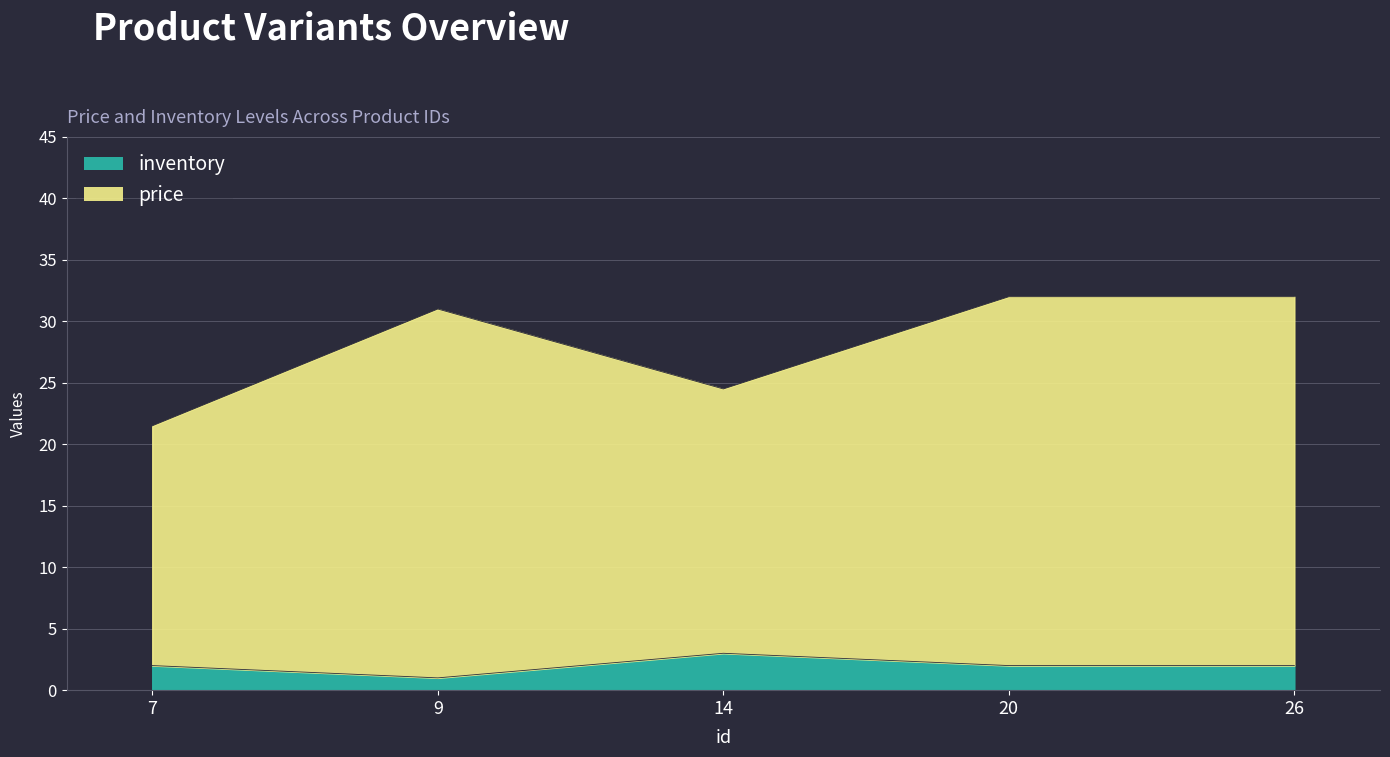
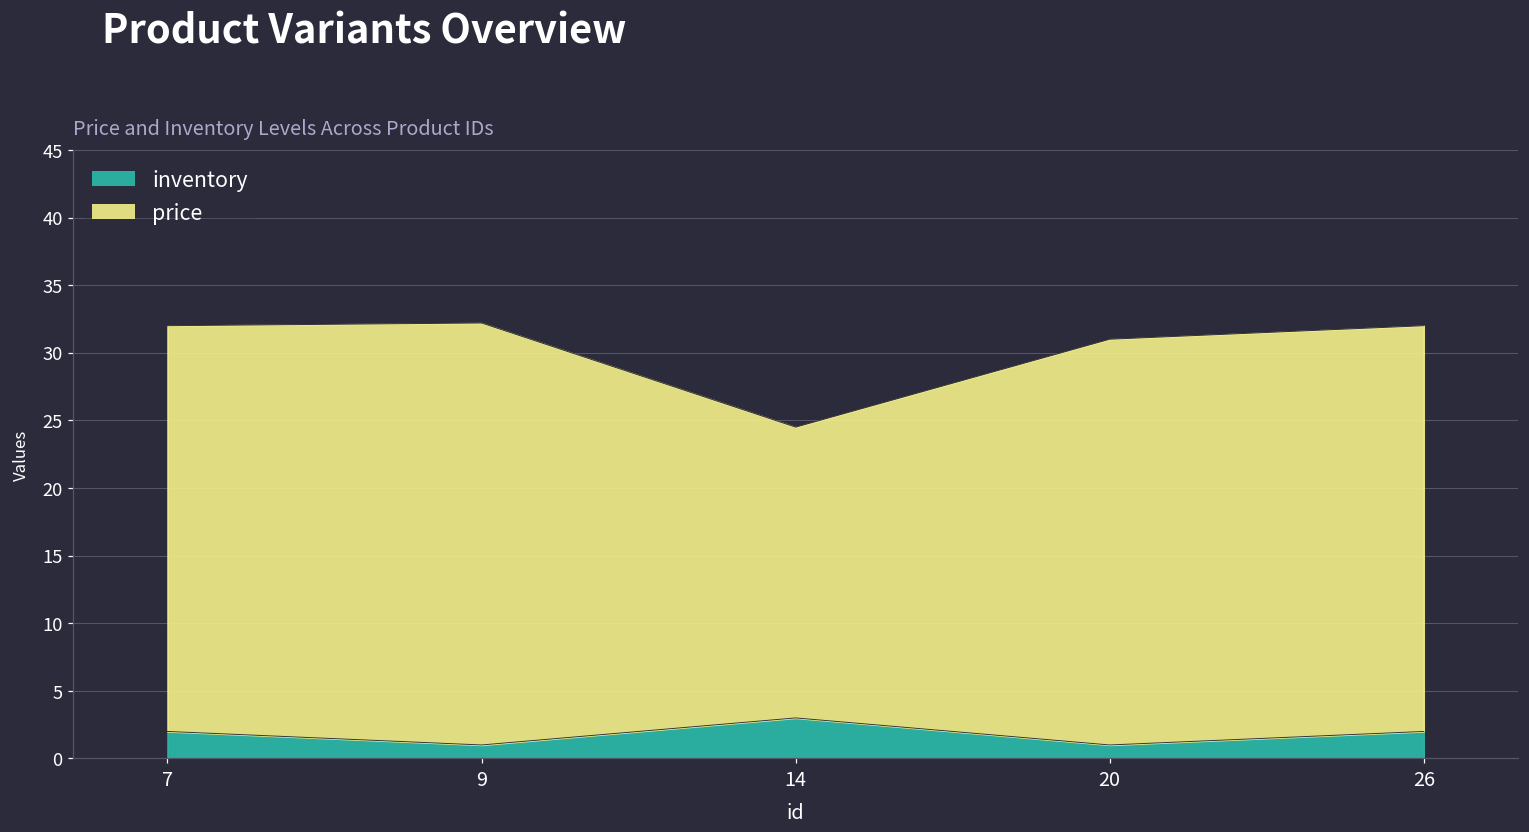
  {
    "inventory": {
      "7": 2,
      "9": 1,
      "14": 3,
-     "20": 2,
+     "20": 1,
      "26": 2
    },
    "price": {
-     "7": 19.5,
-     "9": 30.0,
+     "7": 30.0,
+     "9": 31.2,
      "14": 21.5,
      "20": 30.0,
      "26": 30.0
    }
  }
